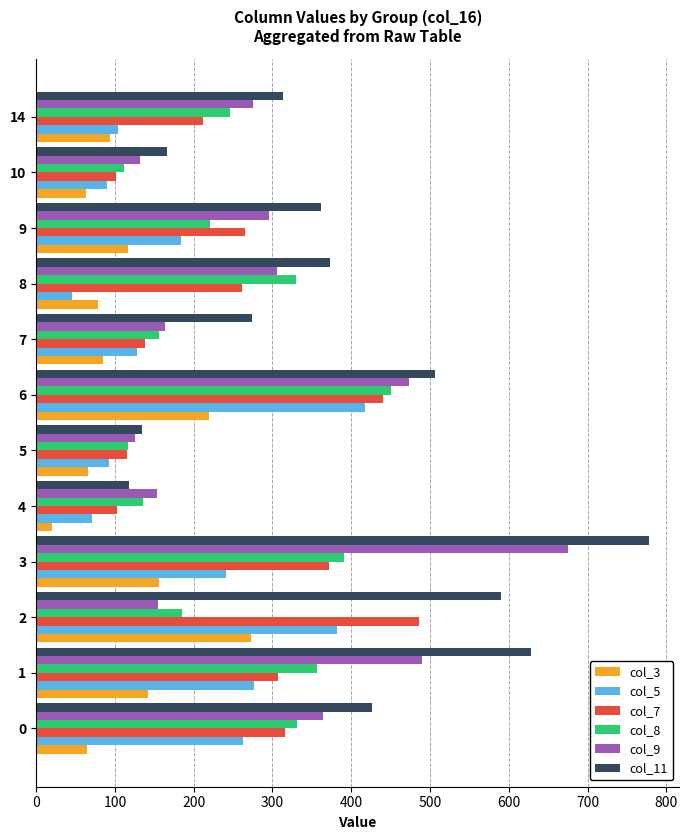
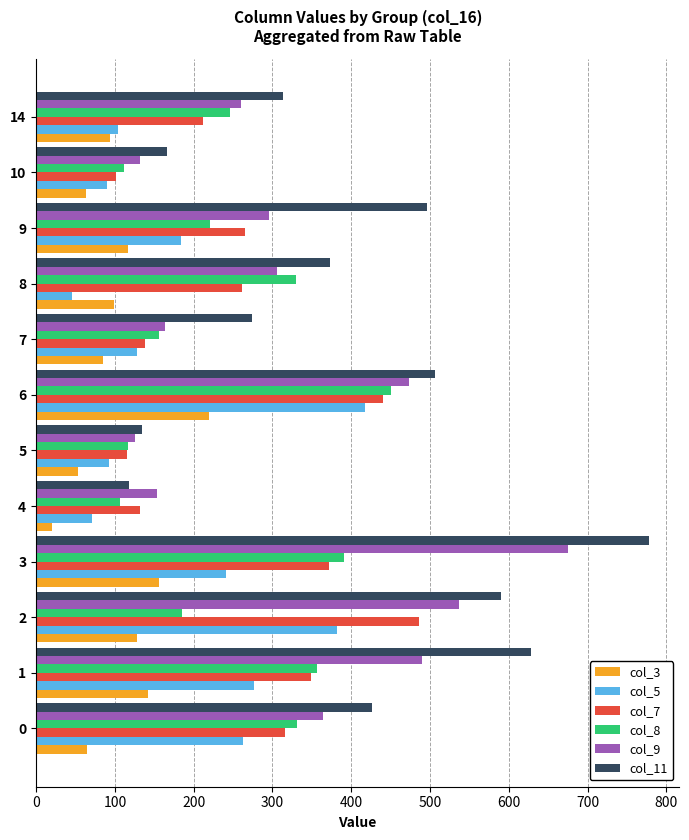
  {
    "col_3": {
      "14": 90,
      "10": 60,
      "9": 120,
-     "8": 80,
+     "8": 100,
      "7": 80,
      "6": 220,
-     "5": 70,
+     "5": 50,
      "4": 20,
      "3": 160,
-     "2": 270,
+     "2": 130,
      "1": 140,
      "0": 60
    },
    "col_5": {
      "14": 100,
      "10": 90,
      "9": 180,
      "8": 50,
      "7": 130,
      "6": 420,
      "5": 90,
      "4": 70,
      "3": 240,
      "2": 380,
      "1": 280,
      "0": 260
    },
    "col_7": {
      "14": 210,
      "10": 100,
      "9": 260,
      "8": 260,
      "7": 140,
      "6": 440,
      "5": 120,
-     "4": 100,
+     "4": 130,
      "3": 370,
      "2": 490,
-     "1": 310,
+     "1": 350,
      "0": 320
    },
    "col_8": {
      "14": 250,
      "10": 110,
      "9": 220,
      "8": 330,
      "7": 160,
      "6": 450,
      "5": 120,
-     "4": 140,
+     "4": 110,
      "3": 390,
      "2": 190,
      "1": 360,
      "0": 330
    },
    "col_9": {
-     "14": 280,
+     "14": 260,
      "10": 130,
      "9": 300,
      "8": 310,
      "7": 160,
      "6": 470,
      "5": 130,
      "4": 150,
      "3": 680,
-     "2": 160,
+     "2": 540,
      "1": 490,
      "0": 360
    },
    "col_11": {
      "14": 310,
      "10": 170,
-     "9": 360,
+     "9": 500,
      "8": 370,
      "7": 270,
      "6": 510,
      "5": 130,
      "4": 120,
      "3": 780,
      "2": 590,
      "1": 630,
      "0": 430
    }
  }
